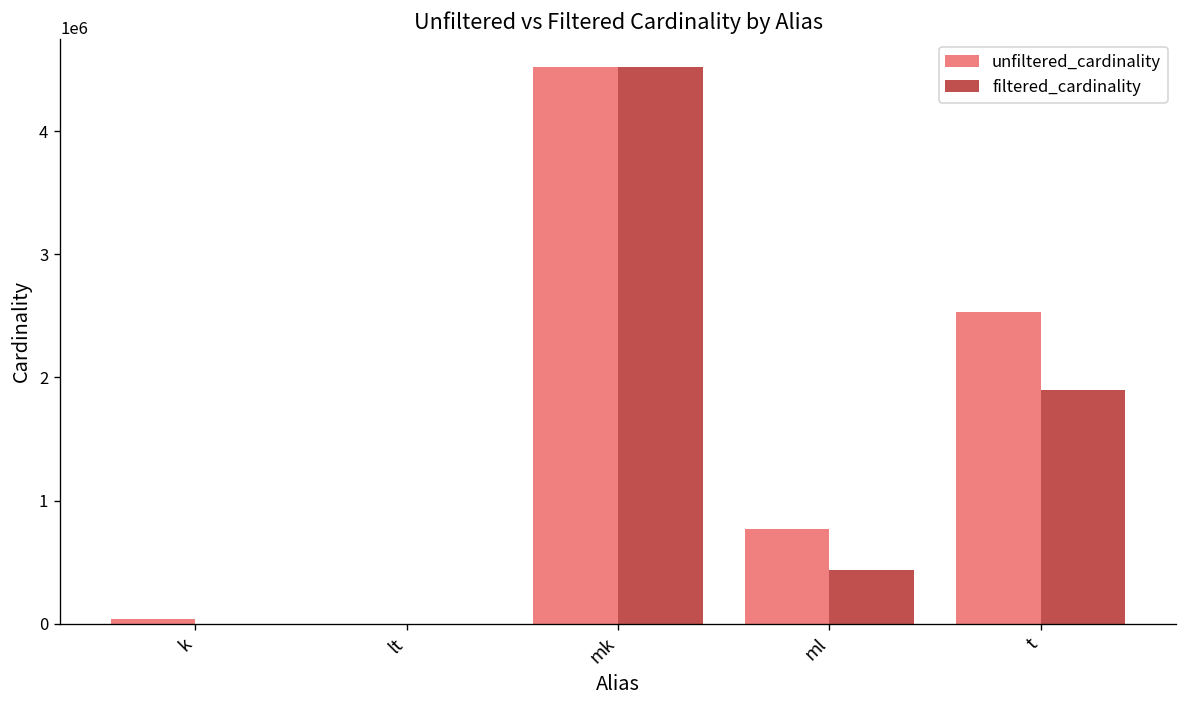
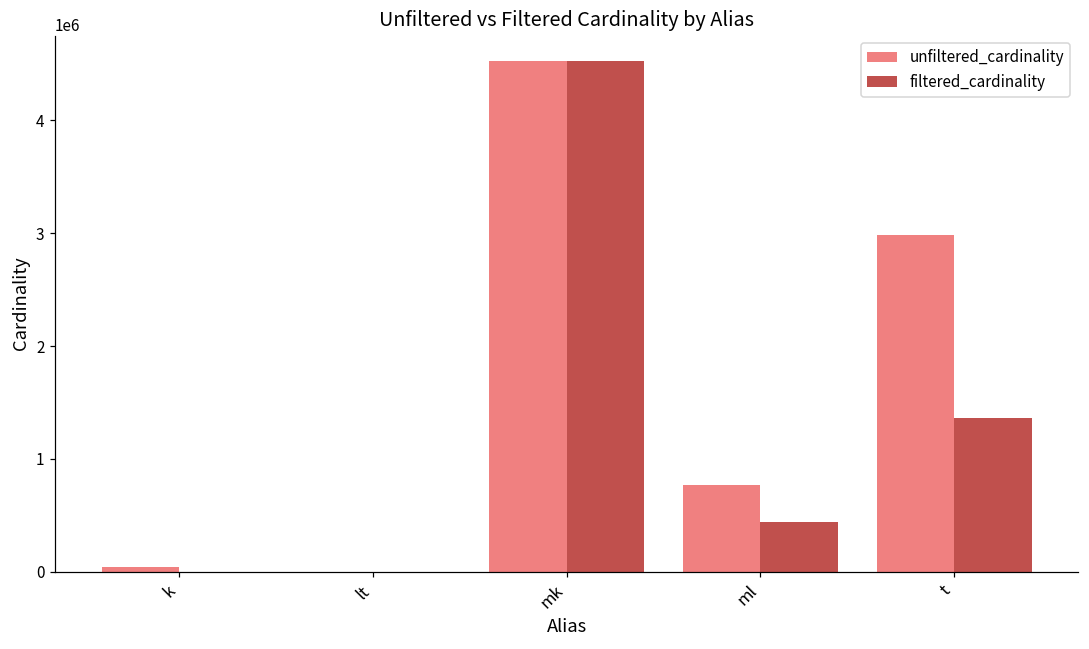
  {
    "unfiltered_cardinality": {
      "k": 40000,
      "mk": 4520000,
      "ml": 770000,
-     "t": 2530000
+     "t": 2990000
    },
    "filtered_cardinality": {
      "mk": 4520000,
      "ml": 440000,
-     "t": 1900000
+     "t": 1360000
    }
  }
